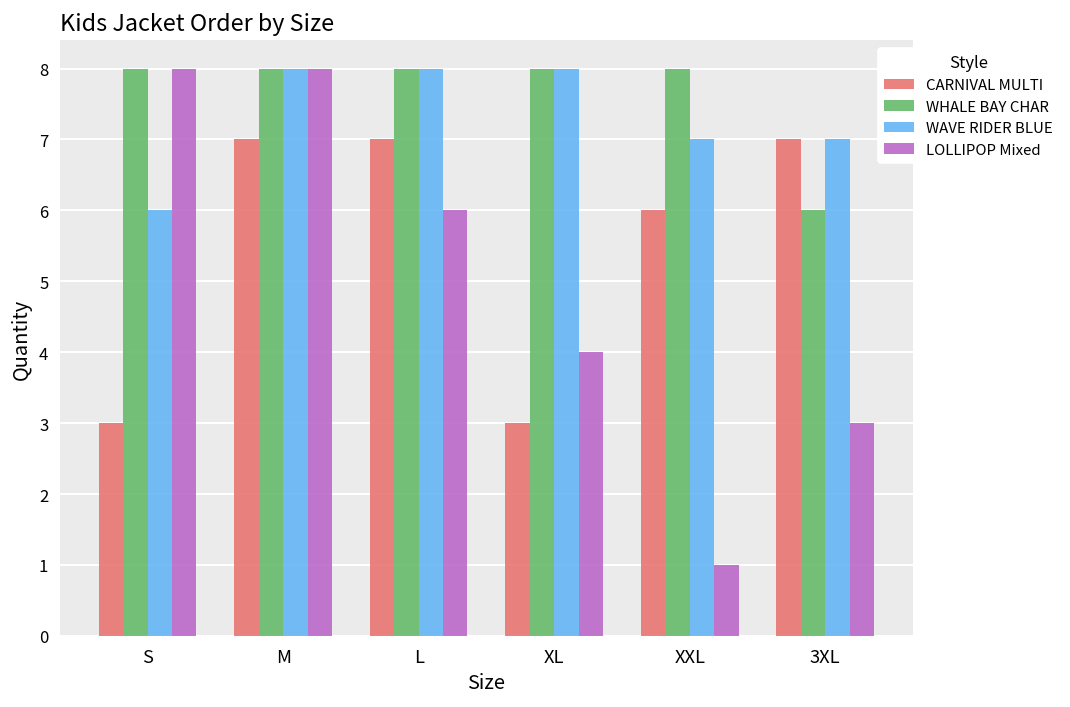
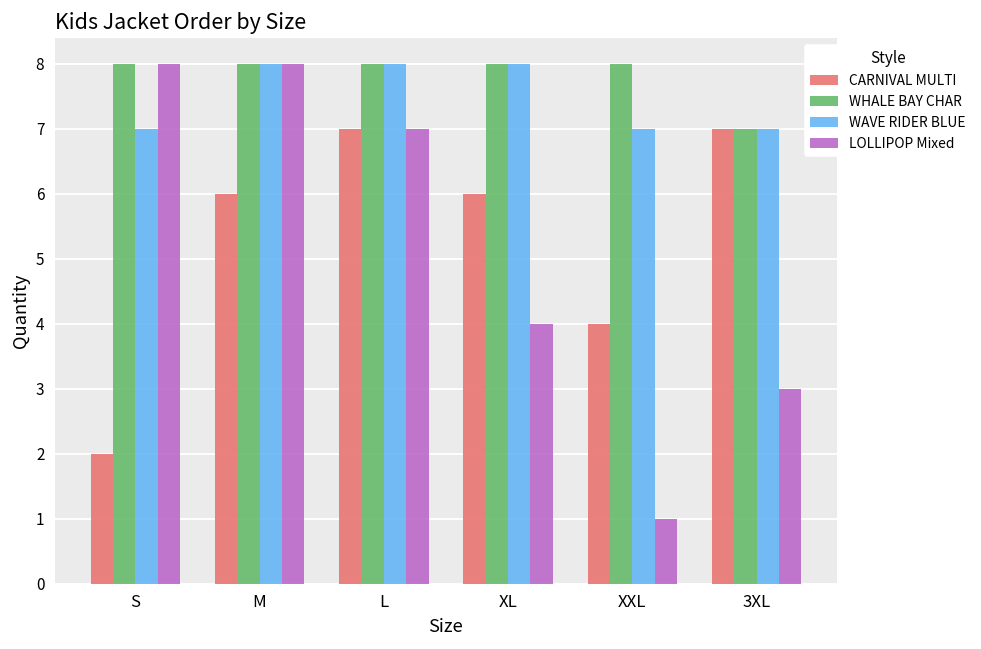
  {
    "CARNIVAL MULTI": {
-     "S": 3,
-     "M": 7,
+     "S": 2,
+     "M": 6,
      "L": 7,
-     "XL": 3,
-     "XXL": 6,
+     "XL": 6,
+     "XXL": 4,
      "3XL": 7
    },
    "WHALE BAY CHAR": {
      "S": 8,
      "M": 8,
      "L": 8,
      "XL": 8,
      "XXL": 8,
-     "3XL": 6
+     "3XL": 7
    },
    "WAVE RIDER BLUE": {
-     "S": 6,
+     "S": 7,
      "M": 8,
      "L": 8,
      "XL": 8,
      "XXL": 7,
      "3XL": 7
    },
    "LOLLIPOP Mixed": {
      "S": 8,
      "M": 8,
-     "L": 6,
+     "L": 7,
      "XL": 4,
      "XXL": 1,
      "3XL": 3
    }
  }
